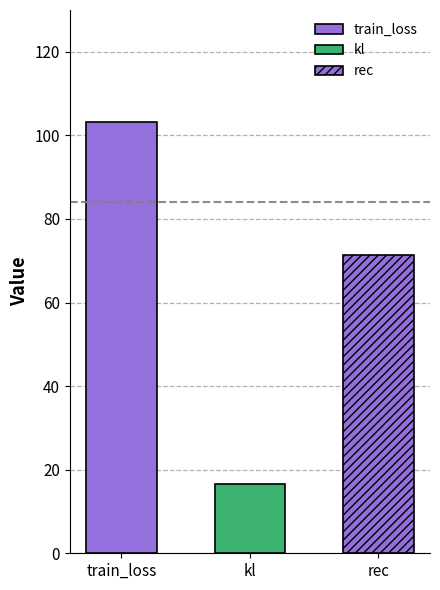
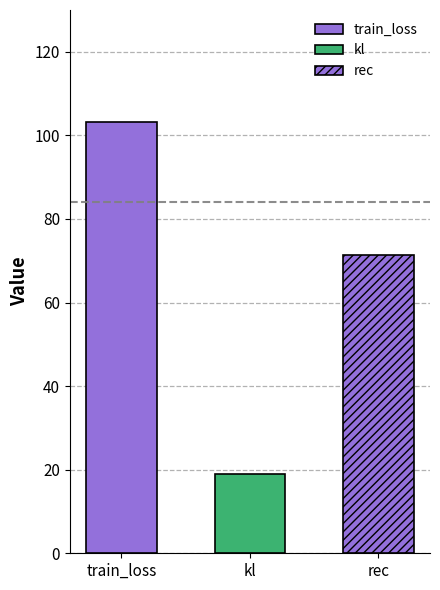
  {
    "train_loss": 103,
-   "kl": 17,
+   "kl": 19,
    "rec": 71
  }
